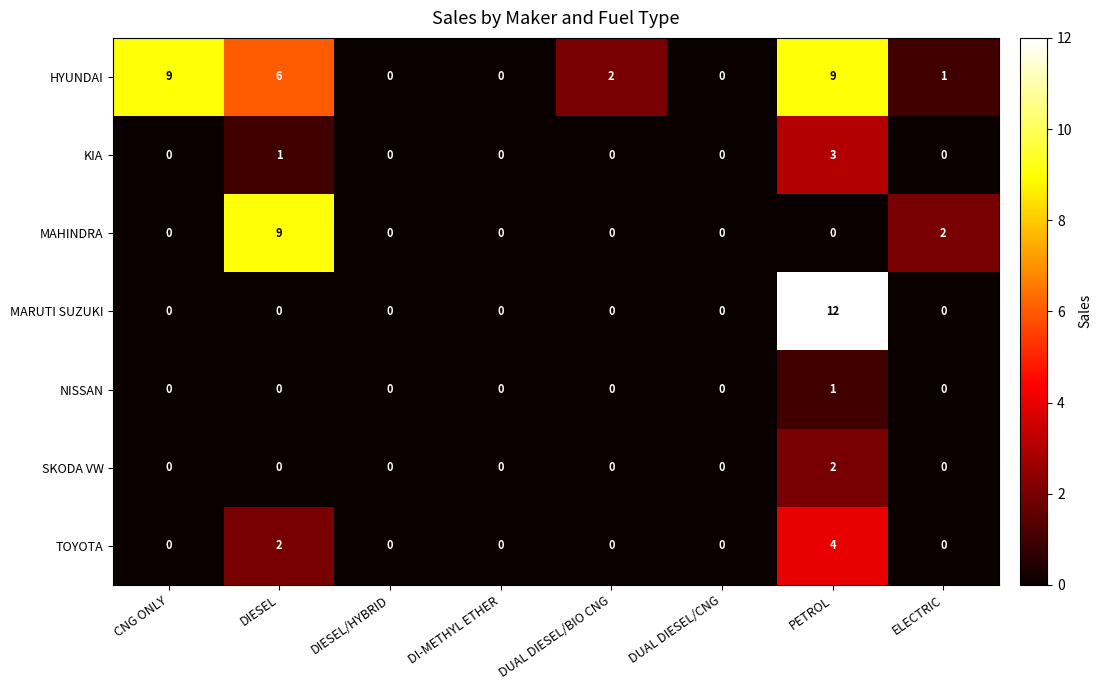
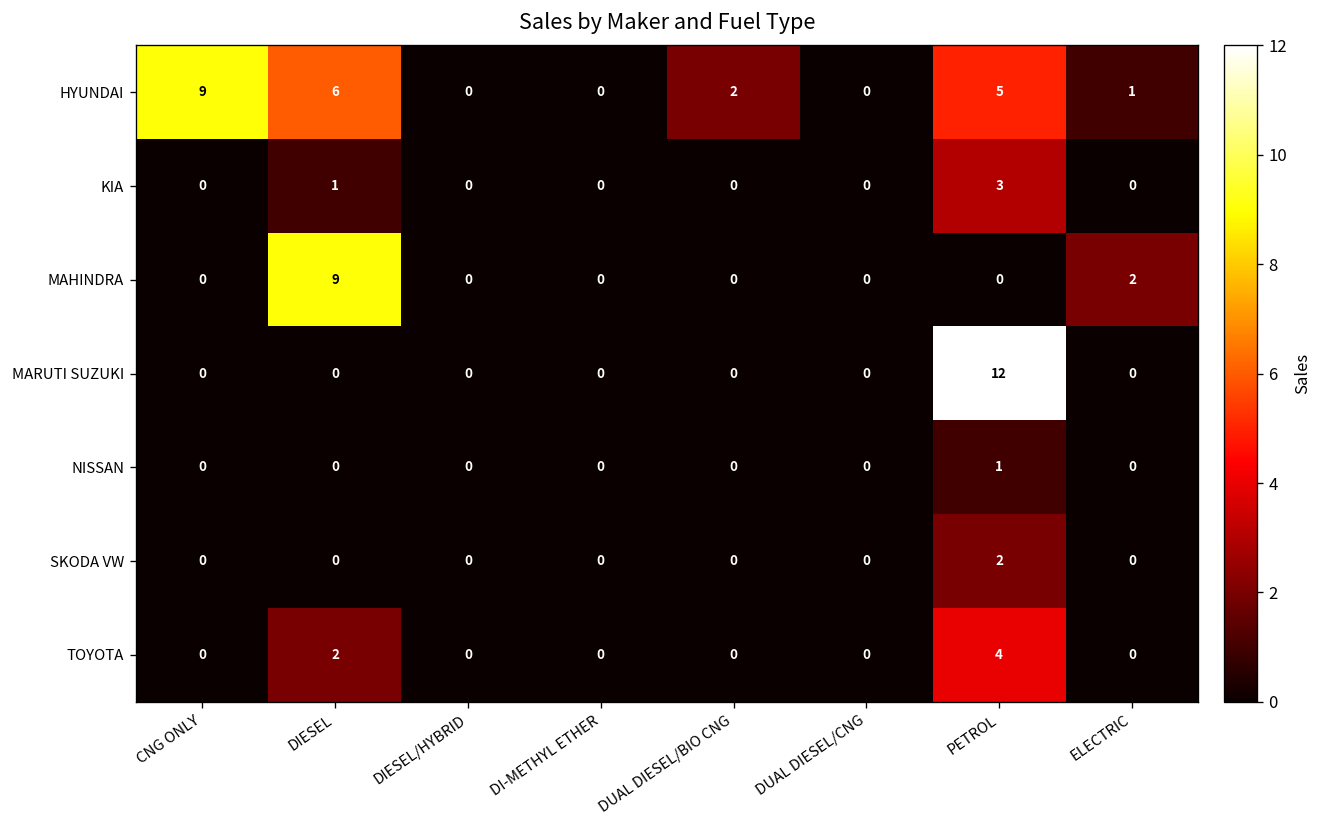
  {
    "HYUNDAI": {
      "CNG ONLY": 9,
      "DIESEL": 6,
      "DIESEL/HYBRID": 0,
      "DI-METHYL ETHER": 0,
      "DUAL DIESEL/BIO CNG": 2,
      "DUAL DIESEL/CNG": 0,
-     "PETROL": 9,
+     "PETROL": 5,
      "ELECTRIC": 1
    },
    "KIA": {
      "CNG ONLY": 0,
      "DIESEL": 1,
      "DIESEL/HYBRID": 0,
      "DI-METHYL ETHER": 0,
      "DUAL DIESEL/BIO CNG": 0,
      "DUAL DIESEL/CNG": 0,
      "PETROL": 3,
      "ELECTRIC": 0
    },
    "MAHINDRA": {
      "CNG ONLY": 0,
      "DIESEL": 9,
      "DIESEL/HYBRID": 0,
      "DI-METHYL ETHER": 0,
      "DUAL DIESEL/BIO CNG": 0,
      "DUAL DIESEL/CNG": 0,
      "PETROL": 0,
      "ELECTRIC": 2
    },
    "MARUTI SUZUKI": {
      "CNG ONLY": 0,
      "DIESEL": 0,
      "DIESEL/HYBRID": 0,
      "DI-METHYL ETHER": 0,
      "DUAL DIESEL/BIO CNG": 0,
      "DUAL DIESEL/CNG": 0,
      "PETROL": 12,
      "ELECTRIC": 0
    },
    "NISSAN": {
      "CNG ONLY": 0,
      "DIESEL": 0,
      "DIESEL/HYBRID": 0,
      "DI-METHYL ETHER": 0,
      "DUAL DIESEL/BIO CNG": 0,
      "DUAL DIESEL/CNG": 0,
      "PETROL": 1,
      "ELECTRIC": 0
    },
    "SKODA VW": {
      "CNG ONLY": 0,
      "DIESEL": 0,
      "DIESEL/HYBRID": 0,
      "DI-METHYL ETHER": 0,
      "DUAL DIESEL/BIO CNG": 0,
      "DUAL DIESEL/CNG": 0,
      "PETROL": 2,
      "ELECTRIC": 0
    },
    "TOYOTA": {
      "CNG ONLY": 0,
      "DIESEL": 2,
      "DIESEL/HYBRID": 0,
      "DI-METHYL ETHER": 0,
      "DUAL DIESEL/BIO CNG": 0,
      "DUAL DIESEL/CNG": 0,
      "PETROL": 4,
      "ELECTRIC": 0
    }
  }
